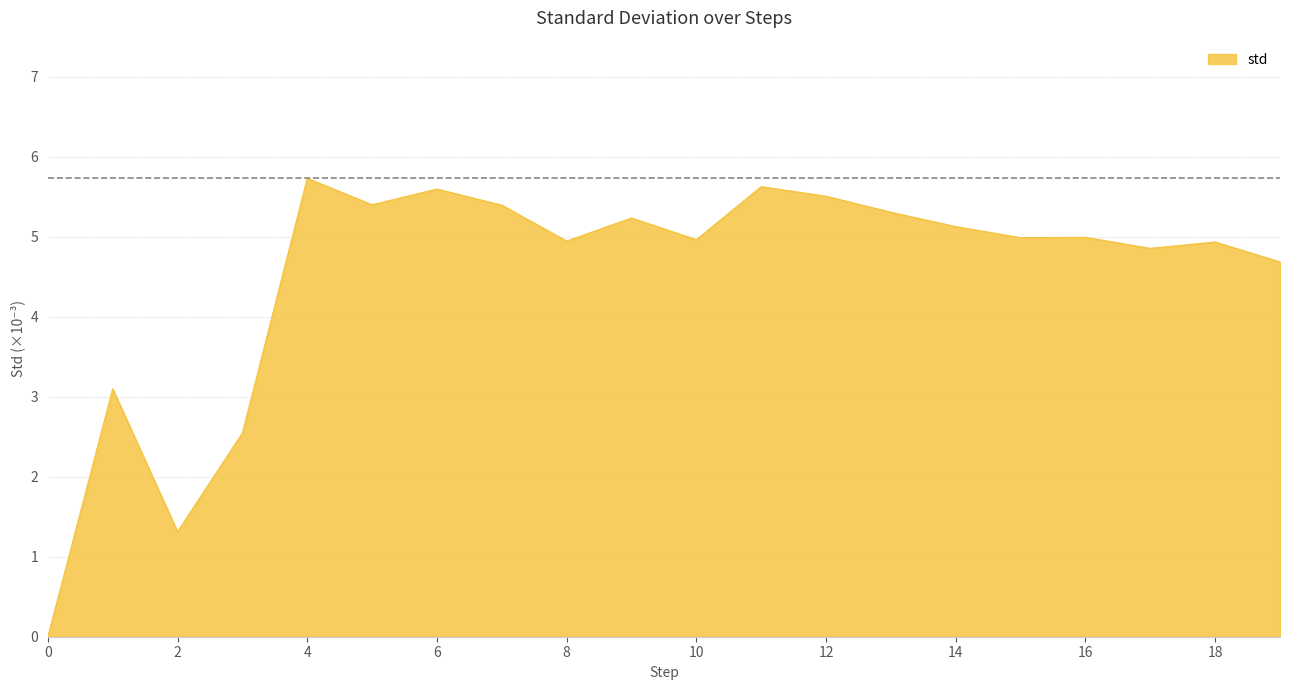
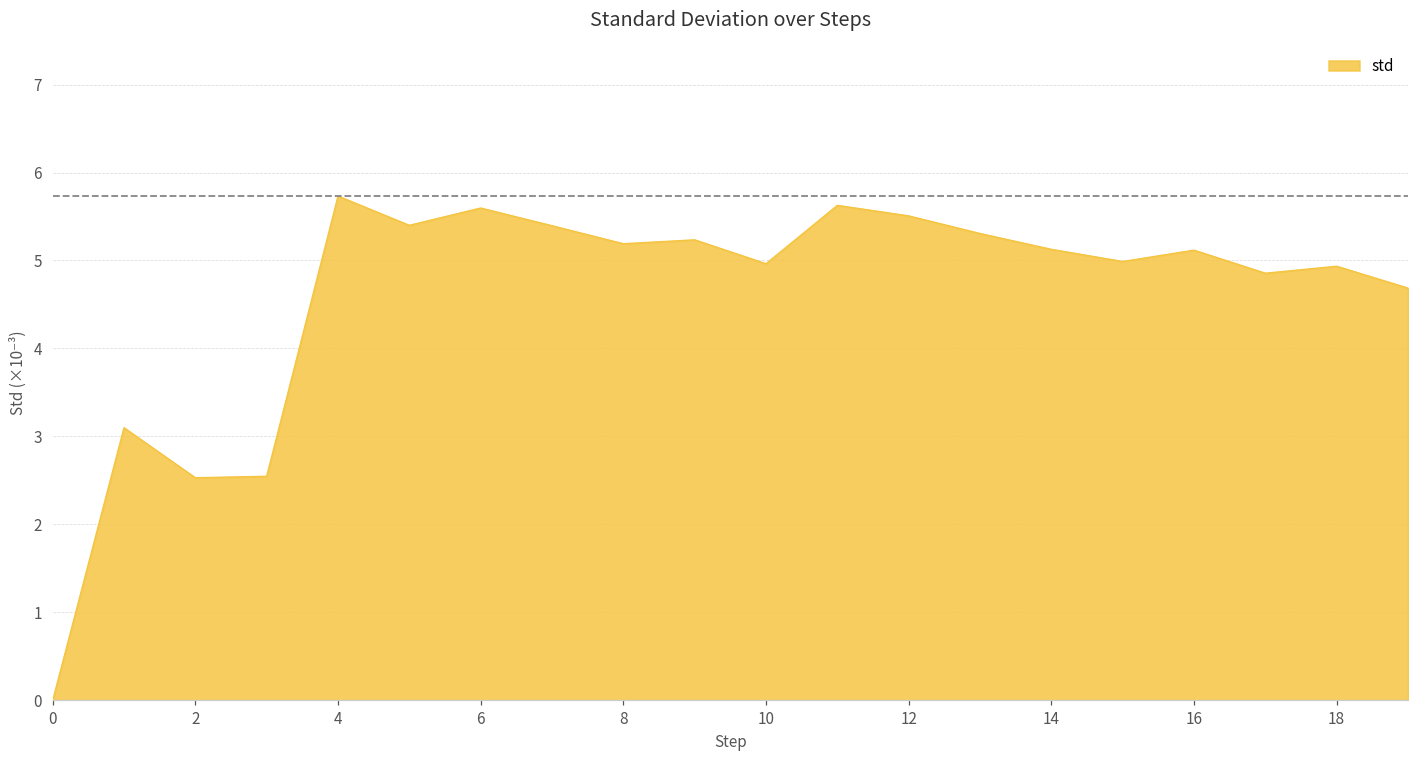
  {
    "0": 0.0,
-   "2": 1.3,
+   "2": 2.5,
    "4": 5.7,
    "6": 5.6,
-   "8": 4.9,
+   "8": 5.2,
    "10": 5.0,
    "12": 5.5,
    "14": 5.1,
-   "16": 5.0,
+   "16": 5.1,
    "18": 4.9
  }
